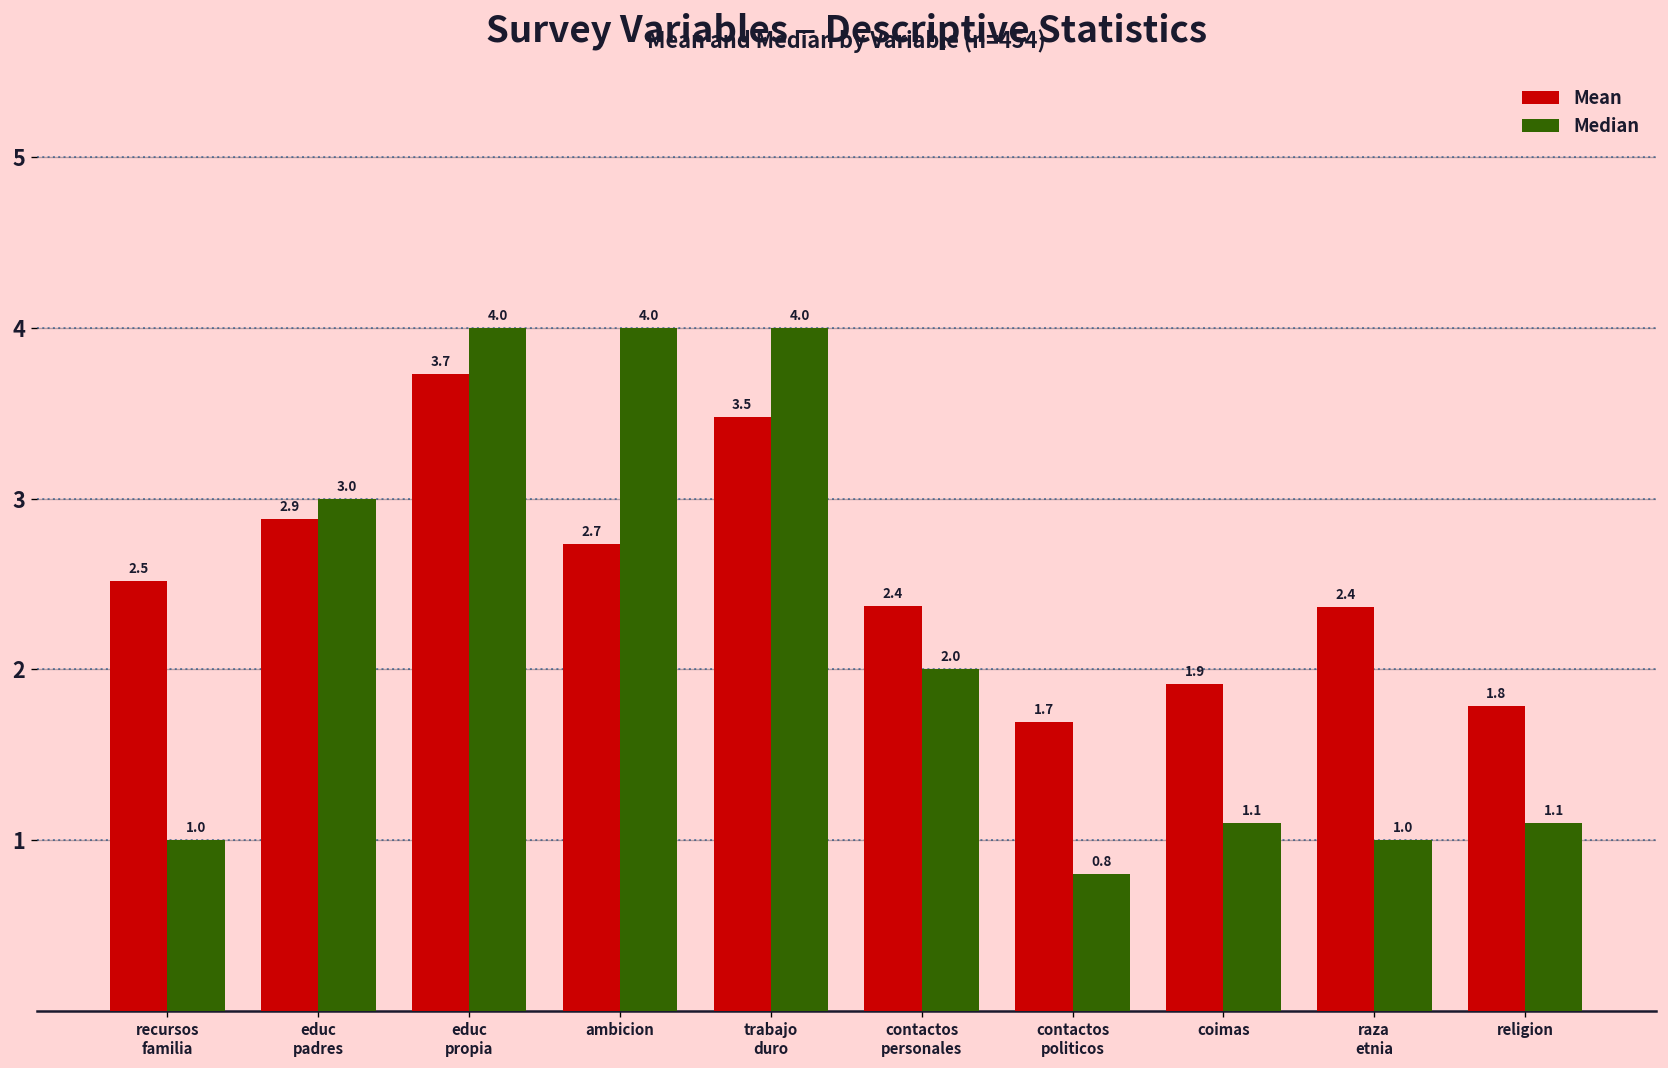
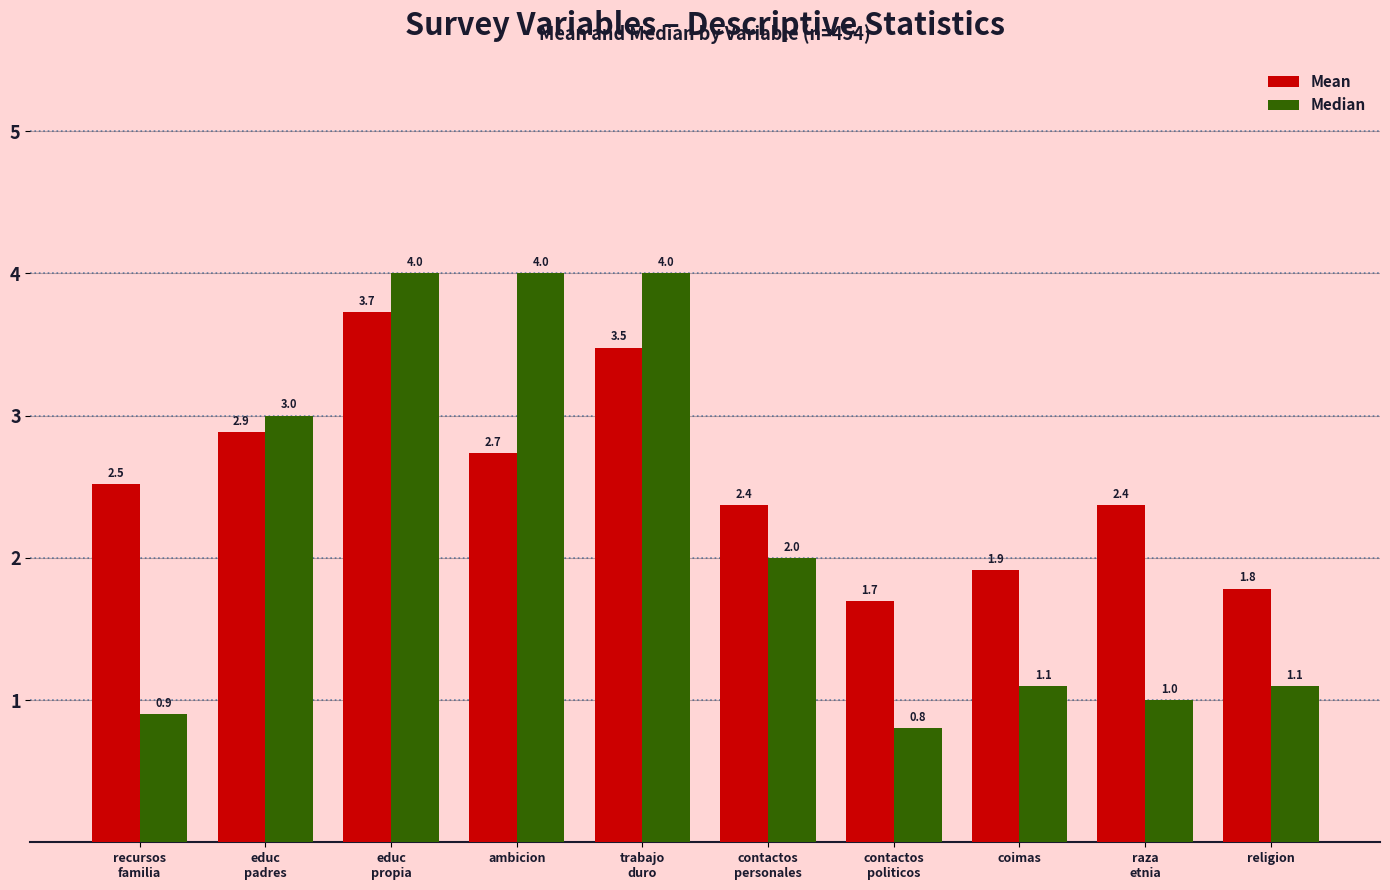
  {
    "Mean": {
      "recursos familia": 2.5,
      "educ padres": 2.9,
      "educ propia": 3.7,
      "ambicion": 2.7,
      "trabajo duro": 3.5,
      "contactos personales": 2.4,
      "contactos politicos": 1.7,
      "coimas": 1.9,
      "raza etnia": 2.4,
      "religion": 1.8
    },
    "Median": {
-     "recursos familia": 1.0,
+     "recursos familia": 0.9,
      "educ padres": 3.0,
      "educ propia": 4.0,
      "ambicion": 4.0,
      "trabajo duro": 4.0,
      "contactos personales": 2.0,
      "contactos politicos": 0.8,
      "coimas": 1.1,
      "raza etnia": 1.0,
      "religion": 1.1
    }
  }
